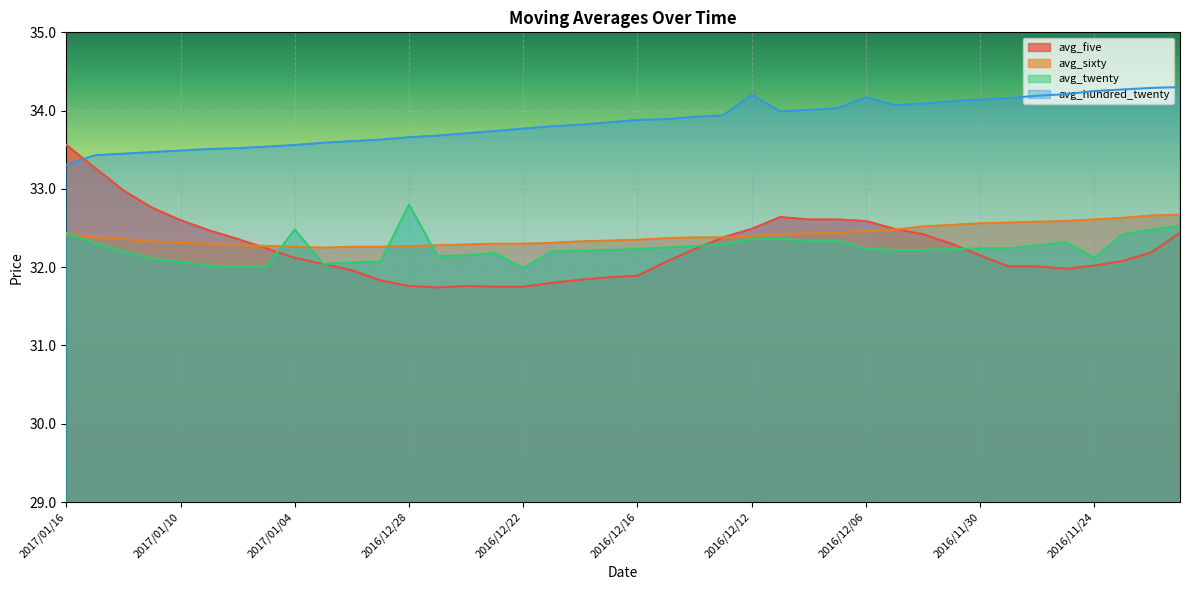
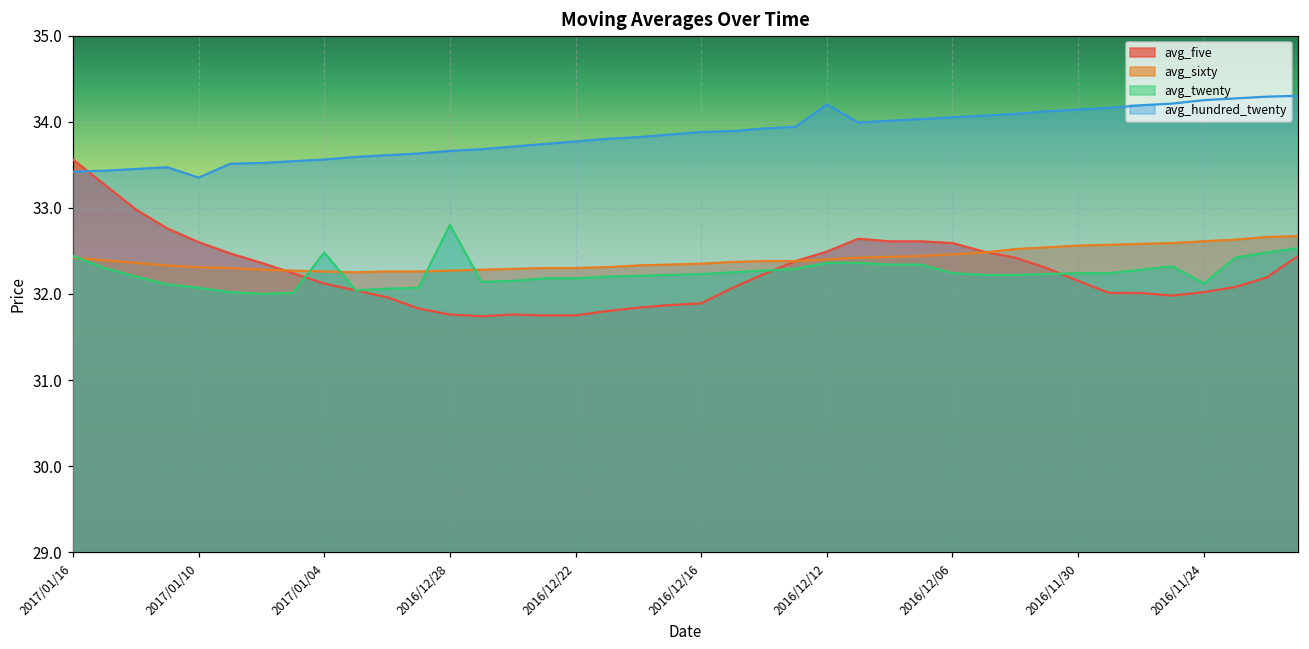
  {
    "avg_twenty": {
      "2017/01/10": 32.1,
      "2017/01/04": 32.5,
      "2016/12/28": 32.8,
-     "2016/12/22": 32.0,
+     "2016/12/22": 32.2,
      "2016/12/16": 32.2,
      "2016/12/12": 32.4,
      "2016/12/06": 32.2,
      "2016/11/30": 32.2,
      "2016/11/24": 32.1
    },
    "avg_hundred_twenty": {
-     "2017/01/16": 33.3,
-     "2017/01/10": 33.5,
+     "2017/01/16": 33.4,
+     "2017/01/10": 33.4,
      "2017/01/04": 33.6,
      "2016/12/28": 33.7,
      "2016/12/22": 33.8,
      "2016/12/16": 33.9,
      "2016/12/12": 34.2,
-     "2016/12/06": 34.2,
+     "2016/12/06": 34.1,
      "2016/11/30": 34.1
    }
  }
